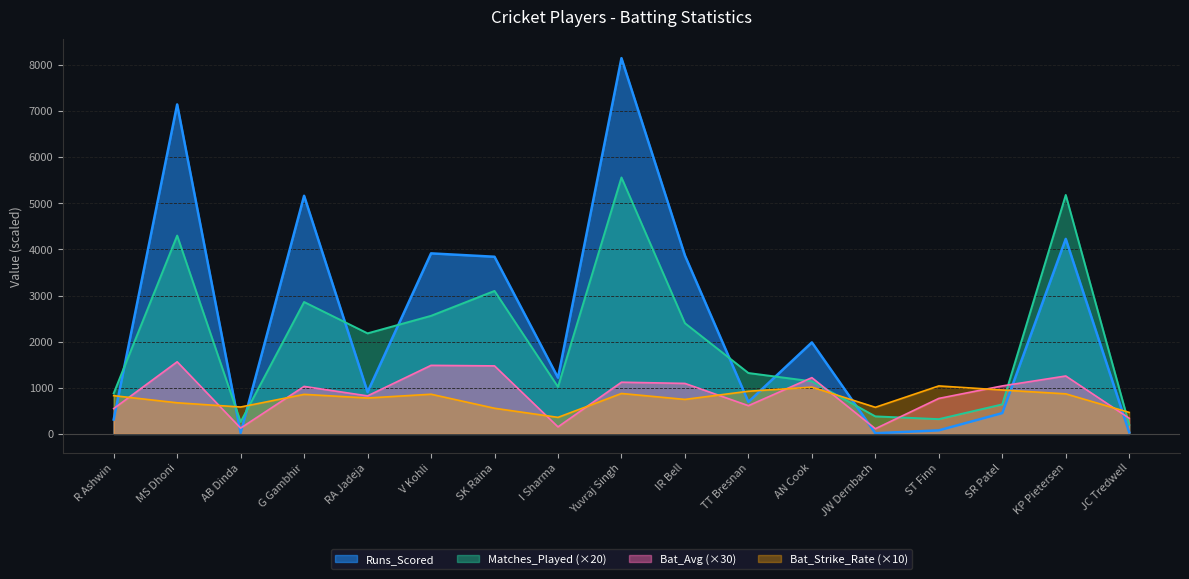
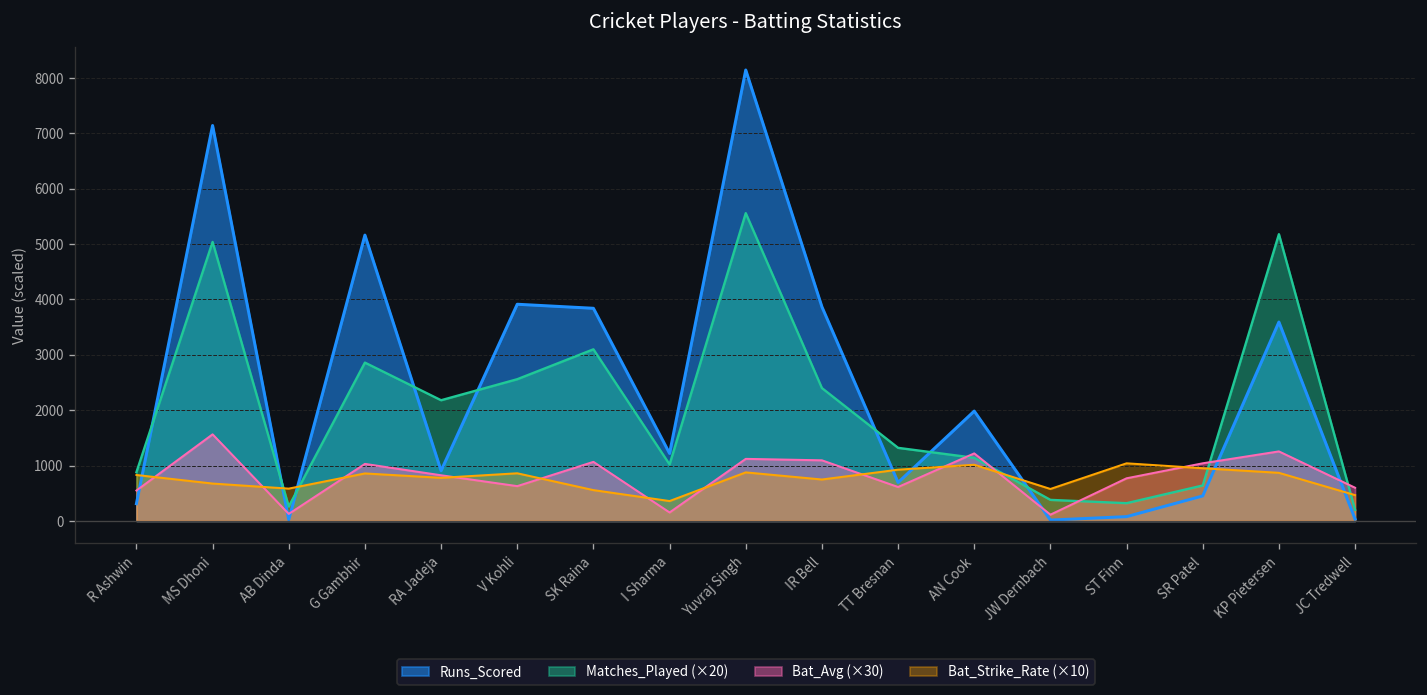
  {
    "Runs_Scored": {
      "R Ashwin": 300,
      "MS Dhoni": 7100,
      "AB Dinda": 0,
      "G Gambhir": 5200,
      "RA Jadeja": 900,
      "V Kohli": 3900,
      "SK Raina": 3800,
      "I Sharma": 1200,
      "Yuvraj Singh": 8100,
      "IR Bell": 3900,
      "TT Bresnan": 700,
      "AN Cook": 2000,
      "JW Dernbach": 0,
      "ST Finn": 100,
      "SR Patel": 500,
-     "KP Pietersen": 4200,
+     "KP Pietersen": 3600,
      "JC Tredwell": 0
    },
    "Matches_Played (×20)": {
-     "MS Dhoni": 4300,
+     "MS Dhoni": 5000,
      "AB Dinda": 300,
      "G Gambhir": 2900,
      "RA Jadeja": 2200,
      "V Kohli": 2600,
      "SK Raina": 3100,
      "I Sharma": 1000,
      "Yuvraj Singh": 5600,
      "IR Bell": 2400,
      "TT Bresnan": 1300,
      "AN Cook": 1100,
      "JW Dernbach": 400,
      "ST Finn": 300,
      "SR Patel": 600,
      "KP Pietersen": 5200,
      "JC Tredwell": 200
    },
    "Bat_Avg (×30)": {
      "R Ashwin": 500,
      "MS Dhoni": 1600,
      "AB Dinda": 100,
      "G Gambhir": 1000,
-     "V Kohli": 1500,
-     "SK Raina": 1500,
+     "V Kohli": 600,
+     "SK Raina": 1100,
      "I Sharma": 200,
      "Yuvraj Singh": 1100,
      "IR Bell": 1100,
      "TT Bresnan": 600,
      "AN Cook": 1200,
      "JW Dernbach": 100,
      "ST Finn": 800,
      "SR Patel": 1000,
      "KP Pietersen": 1300,
-     "JC Tredwell": 300
+     "JC Tredwell": 600
    },
    "Bat_Strike_Rate (×10)": {
      "MS Dhoni": 700,
      "AB Dinda": 600,
      "G Gambhir": 900,
      "V Kohli": 900,
      "SK Raina": 600,
      "I Sharma": 400,
      "Yuvraj Singh": 900,
      "IR Bell": 700,
      "TT Bresnan": 900,
      "AN Cook": 1000,
      "JW Dernbach": 600,
      "ST Finn": 1000,
      "SR Patel": 1000,
      "KP Pietersen": 900,
      "JC Tredwell": 500
    }
  }
